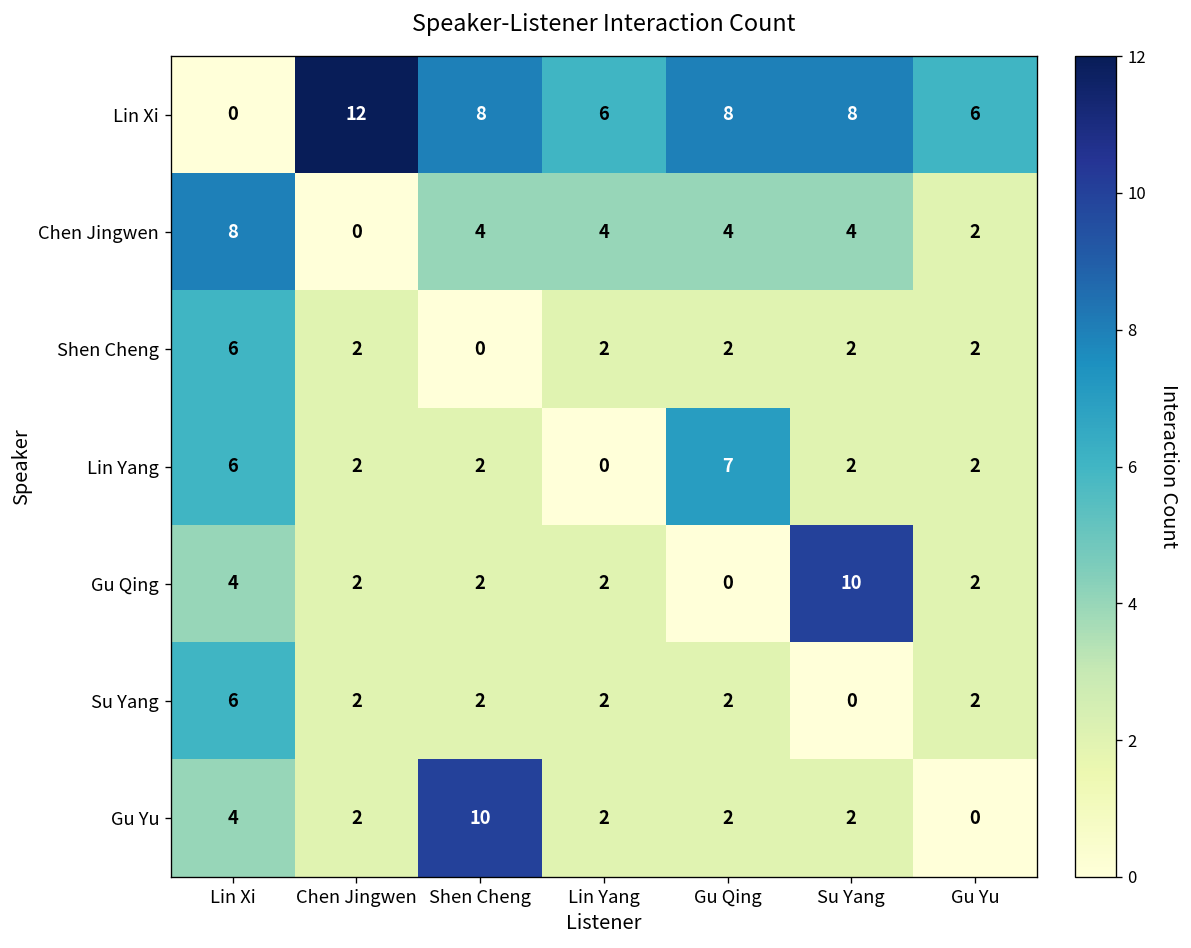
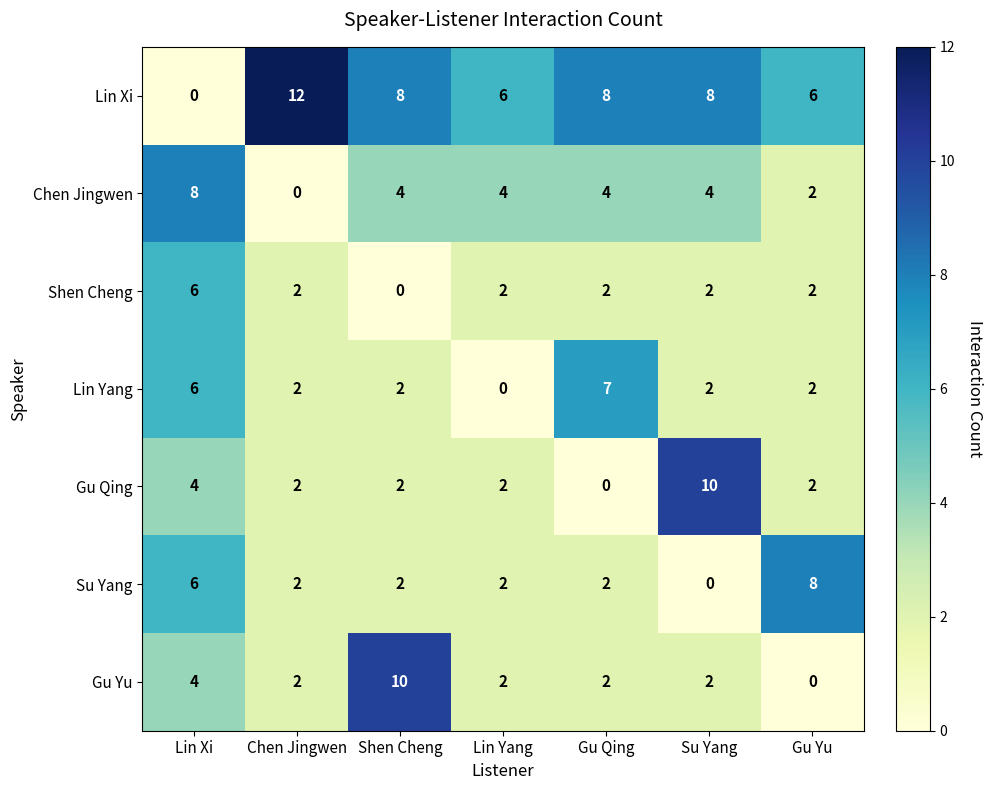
  {
    "Lin Xi": {
      "Lin Xi": 0,
      "Chen Jingwen": 12,
      "Shen Cheng": 8,
      "Lin Yang": 6,
      "Gu Qing": 8,
      "Su Yang": 8,
      "Gu Yu": 6
    },
    "Chen Jingwen": {
      "Lin Xi": 8,
      "Chen Jingwen": 0,
      "Shen Cheng": 4,
      "Lin Yang": 4,
      "Gu Qing": 4,
      "Su Yang": 4,
      "Gu Yu": 2
    },
    "Shen Cheng": {
      "Lin Xi": 6,
      "Chen Jingwen": 2,
      "Shen Cheng": 0,
      "Lin Yang": 2,
      "Gu Qing": 2,
      "Su Yang": 2,
      "Gu Yu": 2
    },
    "Lin Yang": {
      "Lin Xi": 6,
      "Chen Jingwen": 2,
      "Shen Cheng": 2,
      "Lin Yang": 0,
      "Gu Qing": 7,
      "Su Yang": 2,
      "Gu Yu": 2
    },
    "Gu Qing": {
      "Lin Xi": 4,
      "Chen Jingwen": 2,
      "Shen Cheng": 2,
      "Lin Yang": 2,
      "Gu Qing": 0,
      "Su Yang": 10,
      "Gu Yu": 2
    },
    "Su Yang": {
      "Lin Xi": 6,
      "Chen Jingwen": 2,
      "Shen Cheng": 2,
      "Lin Yang": 2,
      "Gu Qing": 2,
      "Su Yang": 0,
-     "Gu Yu": 2
+     "Gu Yu": 8
    },
    "Gu Yu": {
      "Lin Xi": 4,
      "Chen Jingwen": 2,
      "Shen Cheng": 10,
      "Lin Yang": 2,
      "Gu Qing": 2,
      "Su Yang": 2,
      "Gu Yu": 0
    }
  }
